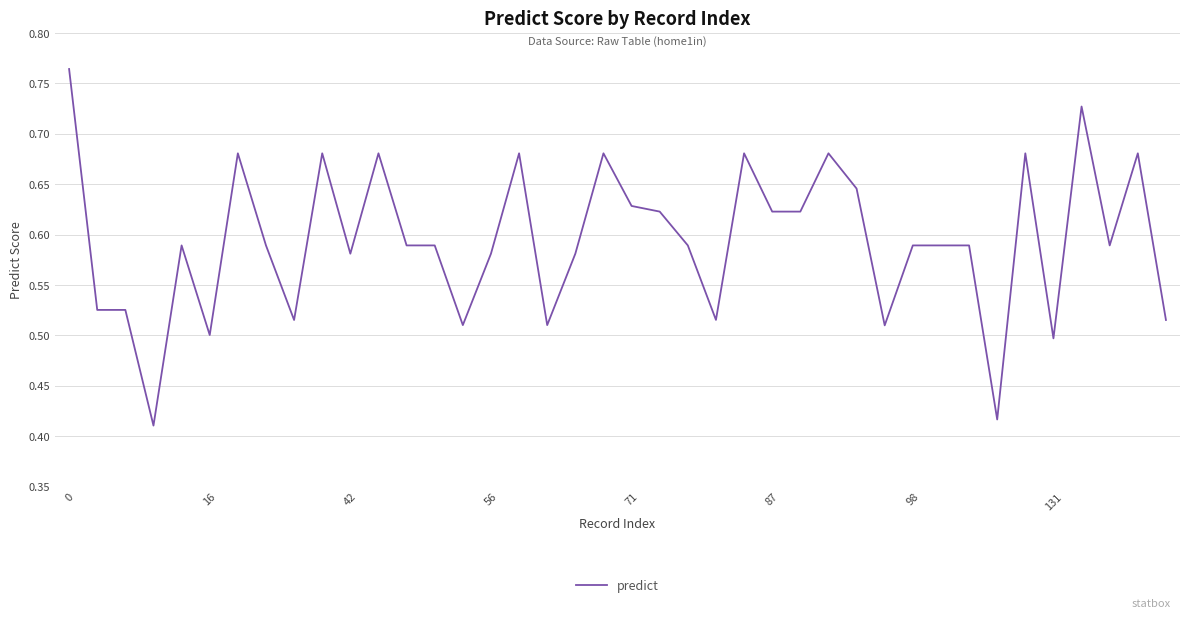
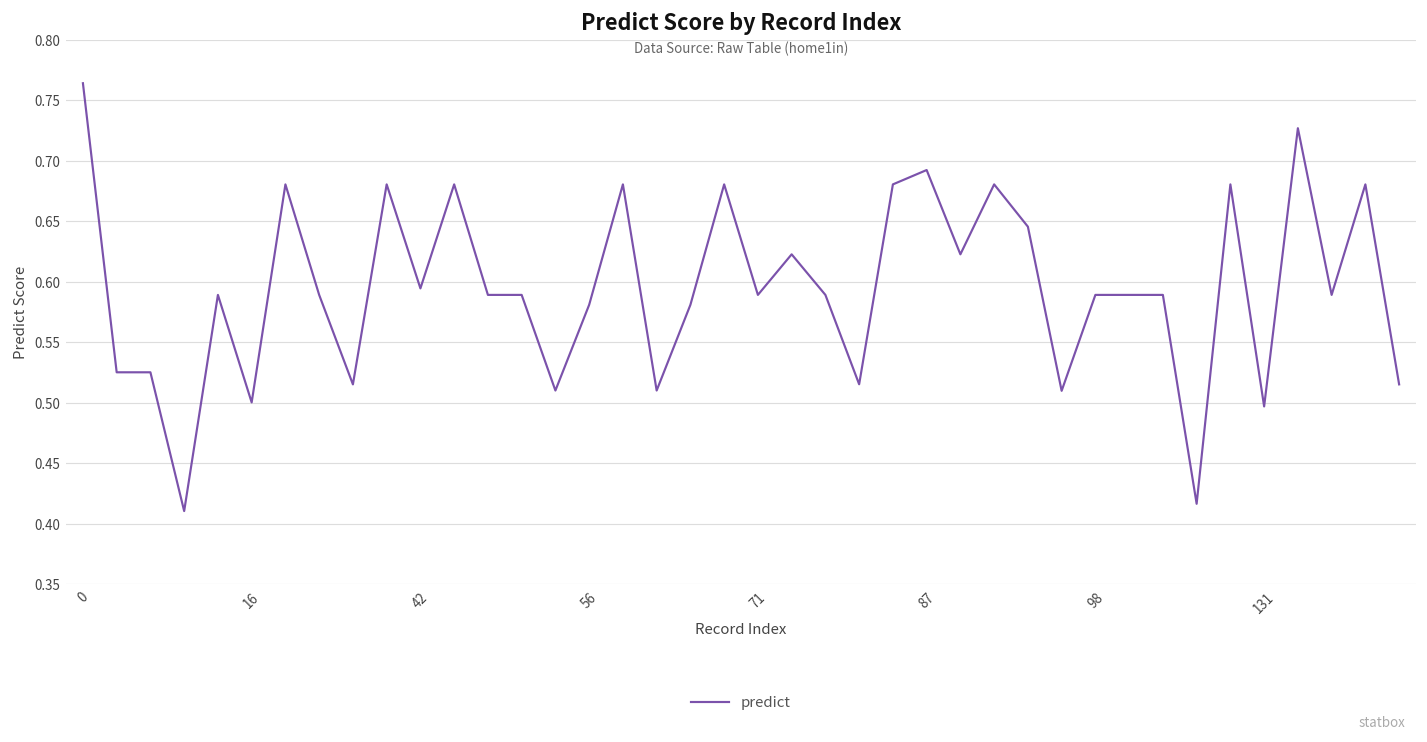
  {
    "0": 0.764,
    "16": 0.500,
-   "42": 0.581,
+   "42": 0.595,
    "56": 0.581,
-   "71": 0.628,
-   "87": 0.623,
+   "71": 0.589,
+   "87": 0.692,
    "98": 0.589,
    "131": 0.497
  }
